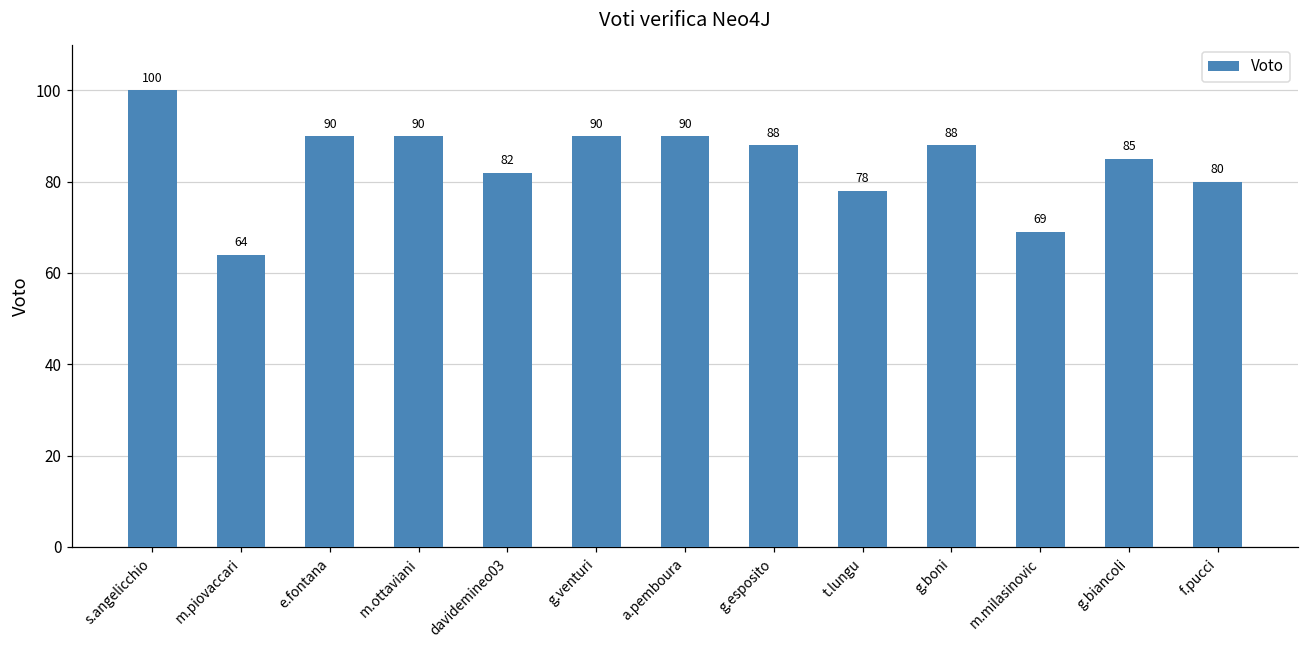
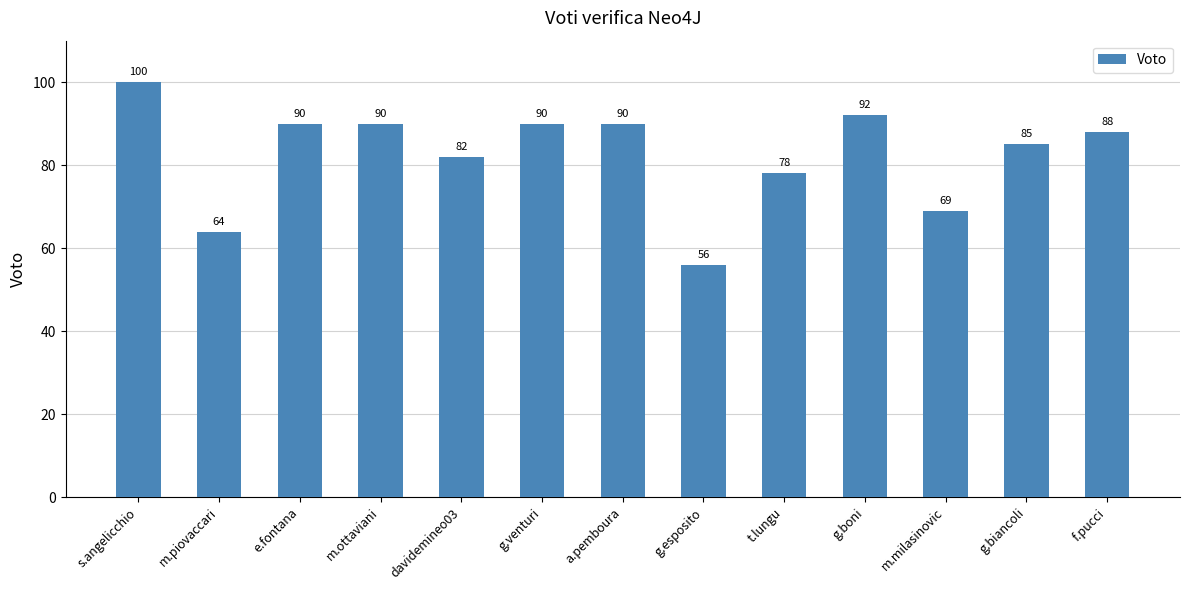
  {
    "s.angelicchio": 100,
    "m.piovaccari": 64,
    "e.fontana": 90,
    "m.ottaviani": 90,
    "davidemineo03": 82,
    "g.venturi": 90,
    "a.pemboura": 90,
-   "g.esposito": 88,
+   "g.esposito": 56,
    "t.lungu": 78,
-   "g.boni": 88,
+   "g.boni": 92,
    "m.milasinovic": 69,
    "g.biancoli": 85,
-   "f.pucci": 80
+   "f.pucci": 88
  }
